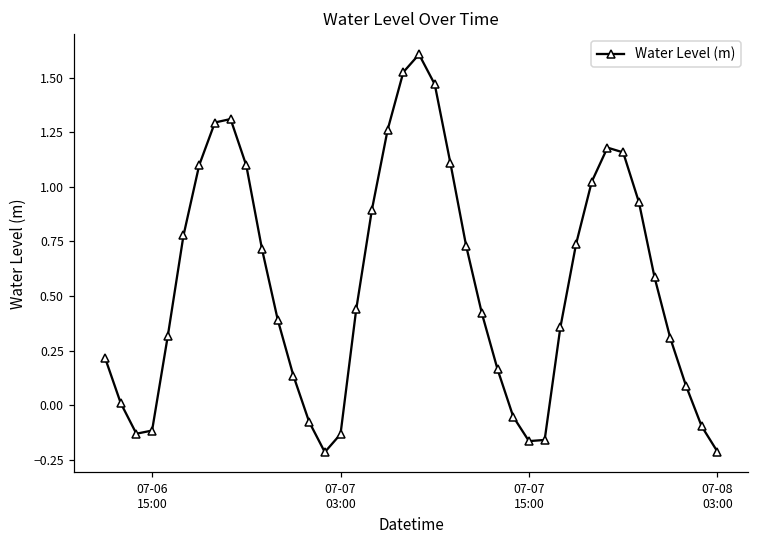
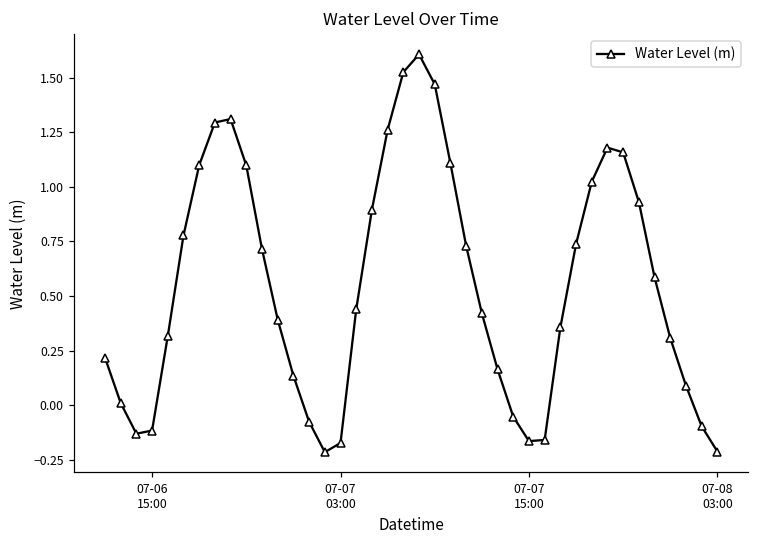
  {
    "07-06 15:00": -0.12,
-   "07-07 03:00": -0.13,
+   "07-07 03:00": -0.17,
    "07-07 15:00": -0.16,
    "07-08 03:00": -0.21
  }
